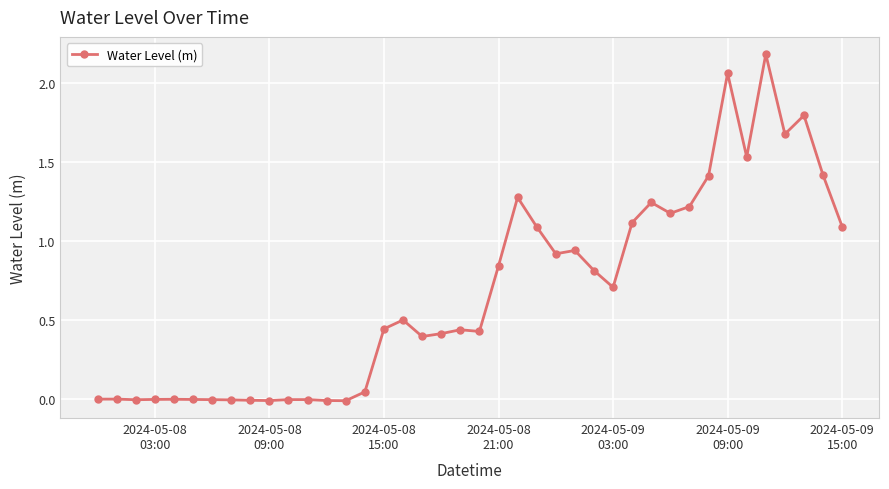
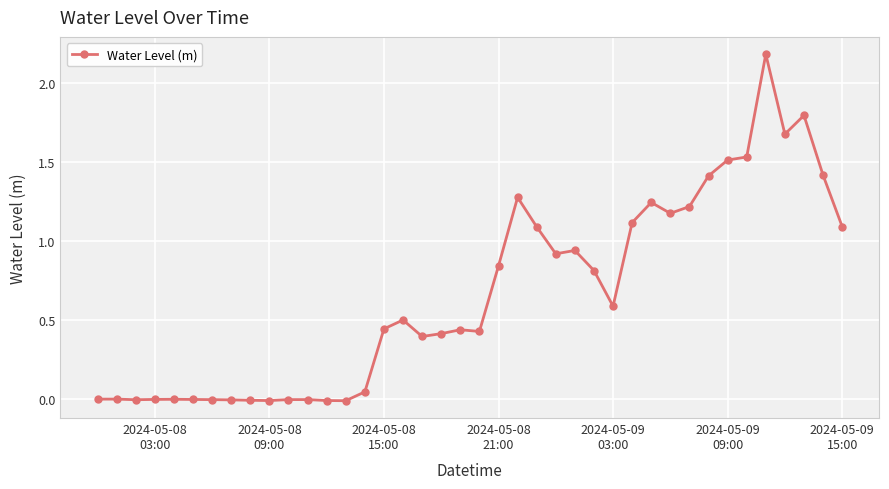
  {
    "2024-05-08 03:00": 0.00,
    "2024-05-08 09:00": -0.01,
    "2024-05-08 15:00": 0.45,
    "2024-05-08 21:00": 0.84,
-   "2024-05-09 03:00": 0.71,
-   "2024-05-09 09:00": 2.06,
+   "2024-05-09 03:00": 0.59,
+   "2024-05-09 09:00": 1.51,
    "2024-05-09 15:00": 1.09
  }
